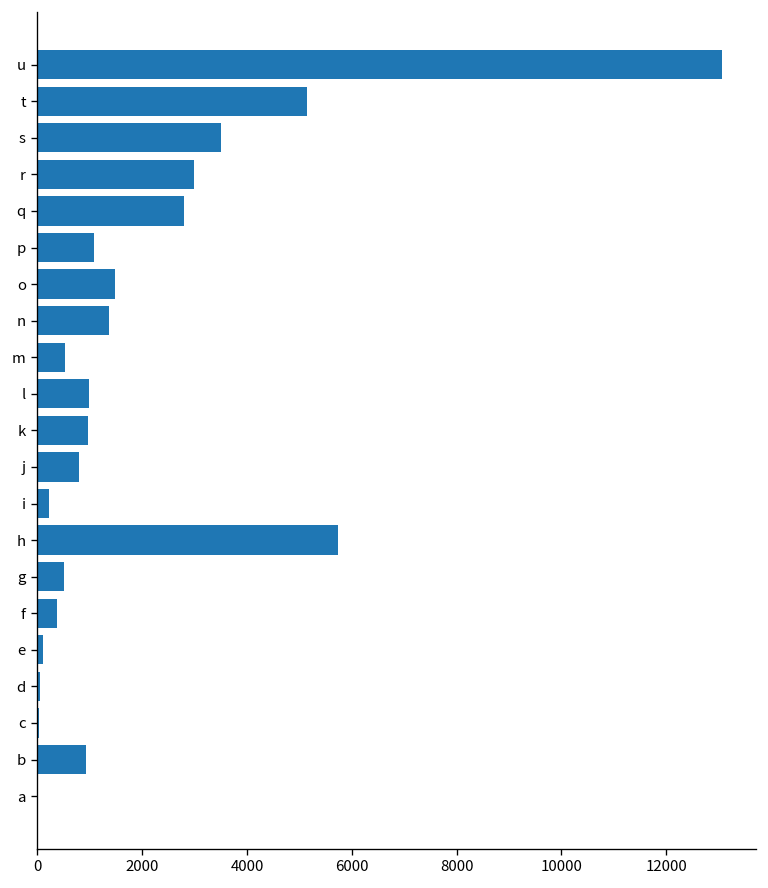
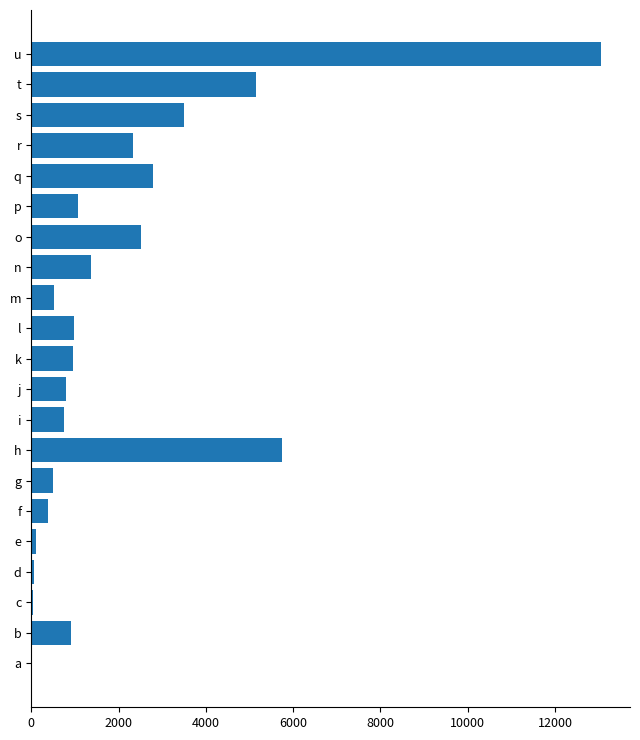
  {
    "u": 13100,
    "t": 5200,
    "s": 3500,
-   "r": 3000,
+   "r": 2300,
    "q": 2800,
    "p": 1100,
-   "o": 1500,
+   "o": 2500,
    "n": 1400,
    "m": 500,
    "l": 1000,
    "k": 1000,
    "j": 800,
-   "i": 200,
+   "i": 700,
    "h": 5700,
    "g": 500,
    "f": 400,
    "e": 100,
    "b": 900
  }
